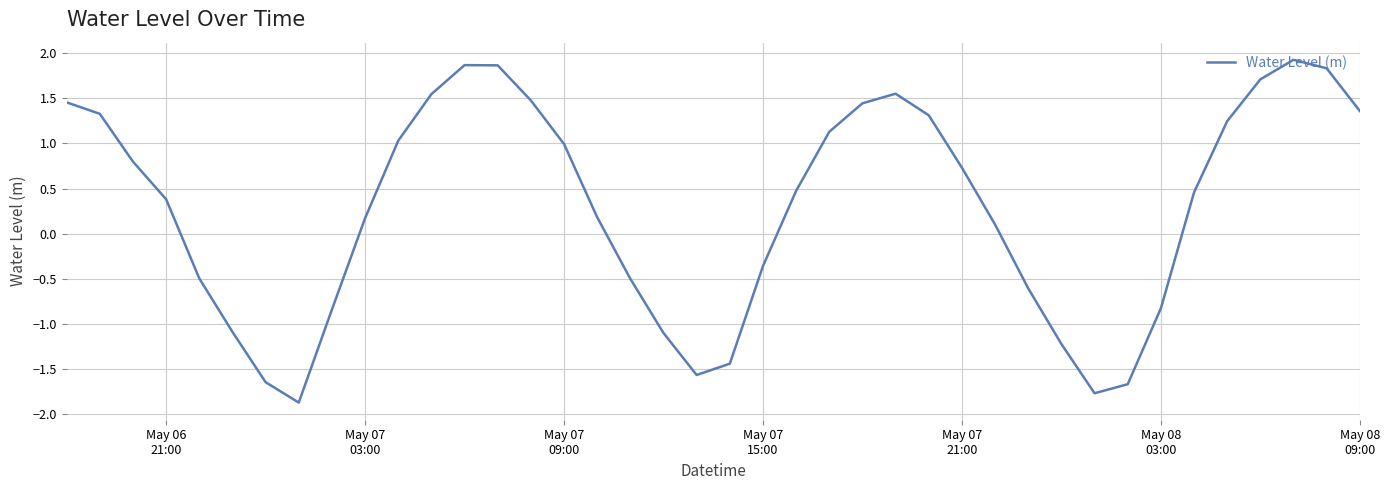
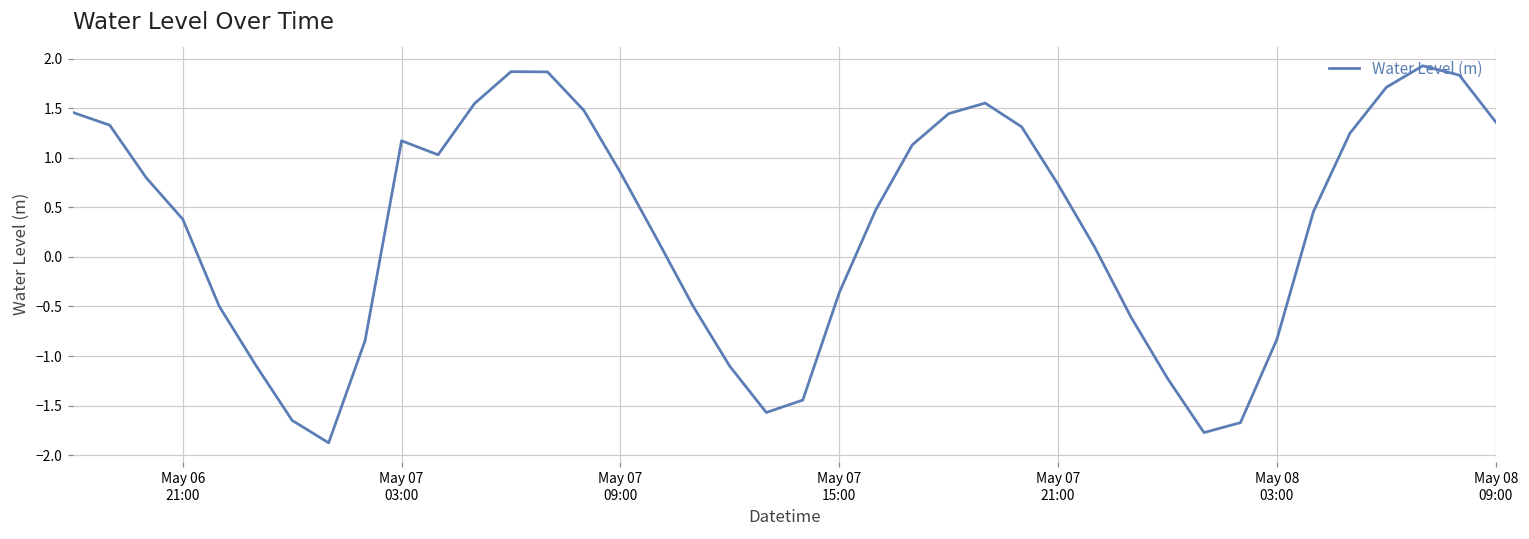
  {
    "May 06 21:00": 0.4,
-   "May 07 03:00": 0.2,
-   "May 07 09:00": 1.0,
+   "May 07 03:00": 1.2,
+   "May 07 09:00": 0.9,
    "May 07 15:00": -0.4,
    "May 07 21:00": 0.7,
    "May 08 03:00": -0.8,
    "May 08 09:00": 1.4
  }
